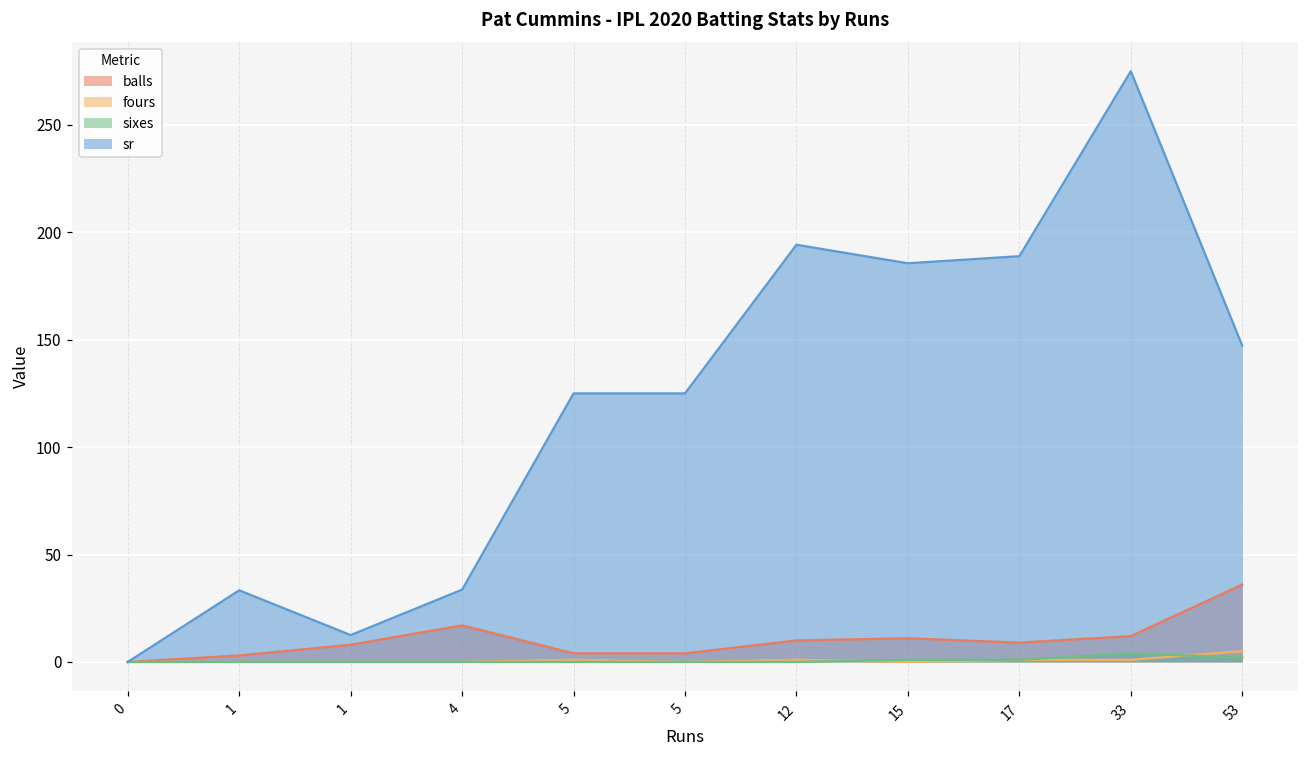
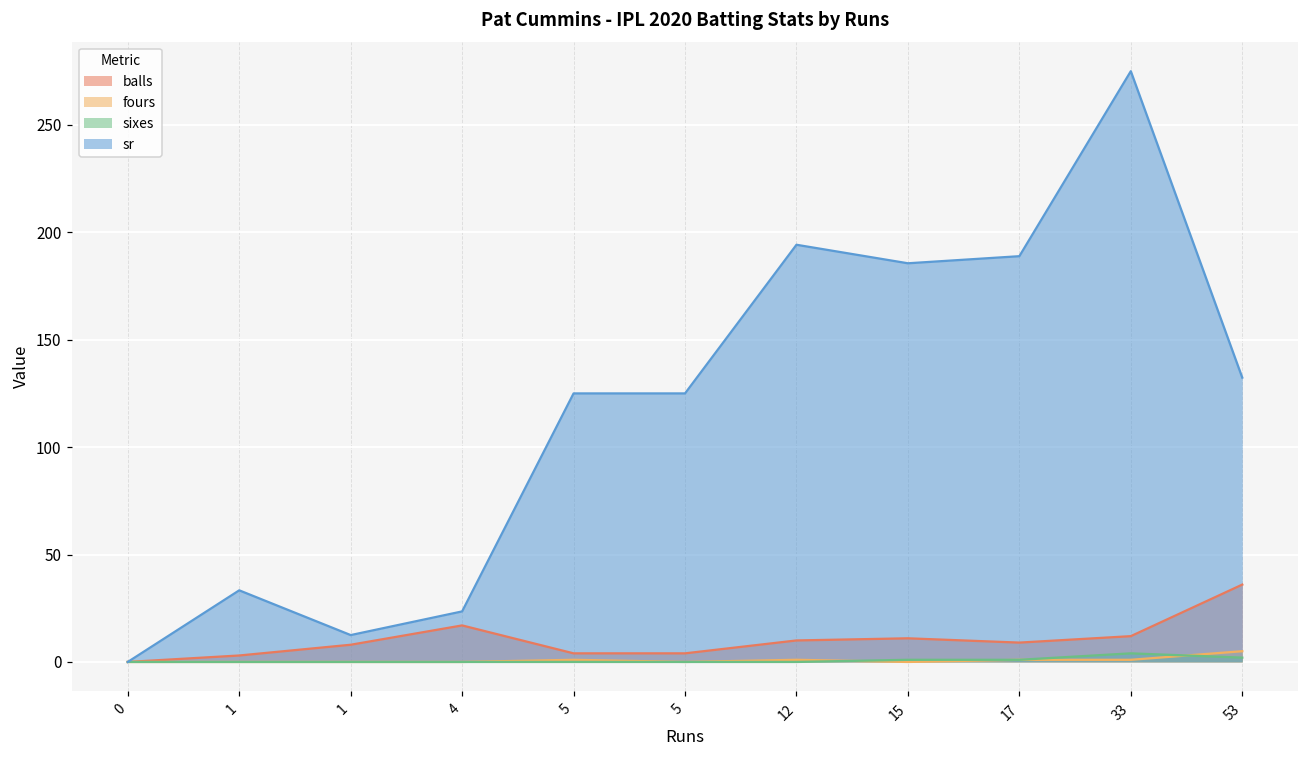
  {
    "sixes": {
      "33": 4,
      "53": 2
    },
    "sr": {
-     "4": 34,
+     "4": 24,
      "12": 194,
      "15": 186,
      "17": 189,
      "33": 275,
-     "53": 147
+     "53": 132
    }
  }
